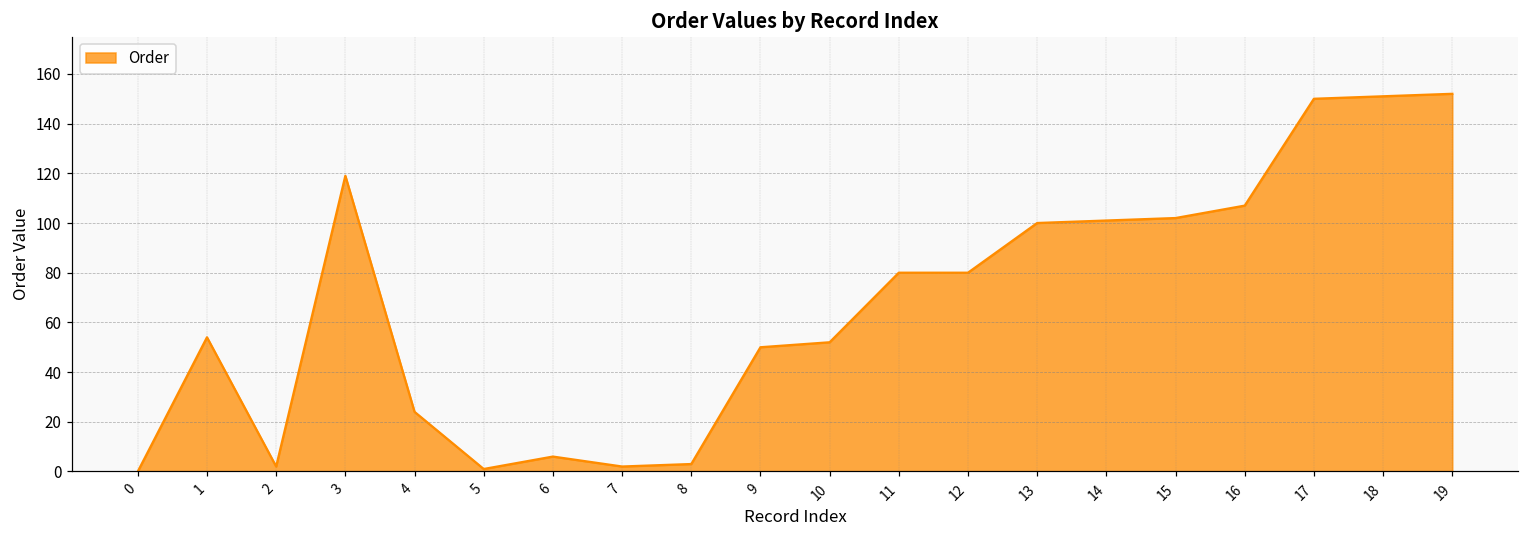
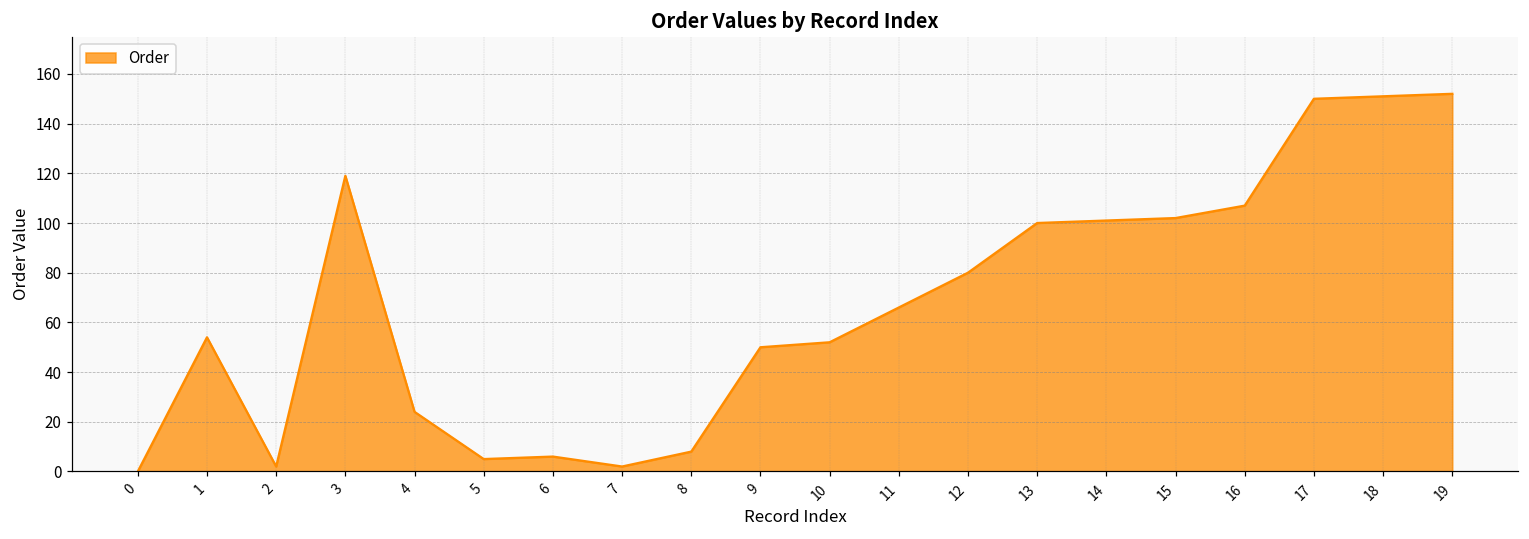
  {
    "0": 0,
    "1": 54,
    "2": 2,
    "3": 119,
    "4": 24,
-   "5": 1,
+   "5": 5,
    "6": 6,
    "7": 2,
-   "8": 3,
+   "8": 8,
    "9": 50,
    "10": 52,
-   "11": 80,
+   "11": 66,
    "12": 80,
    "13": 100,
    "14": 101,
    "15": 102,
    "16": 107,
    "17": 150,
    "18": 151,
    "19": 152
  }
